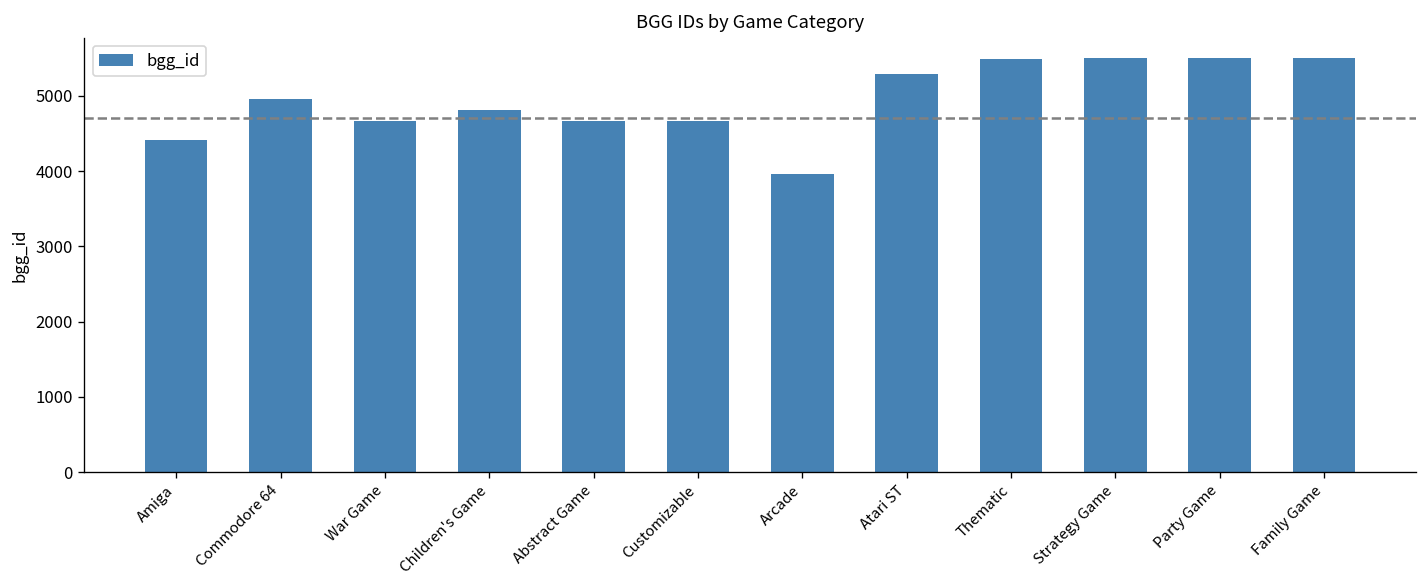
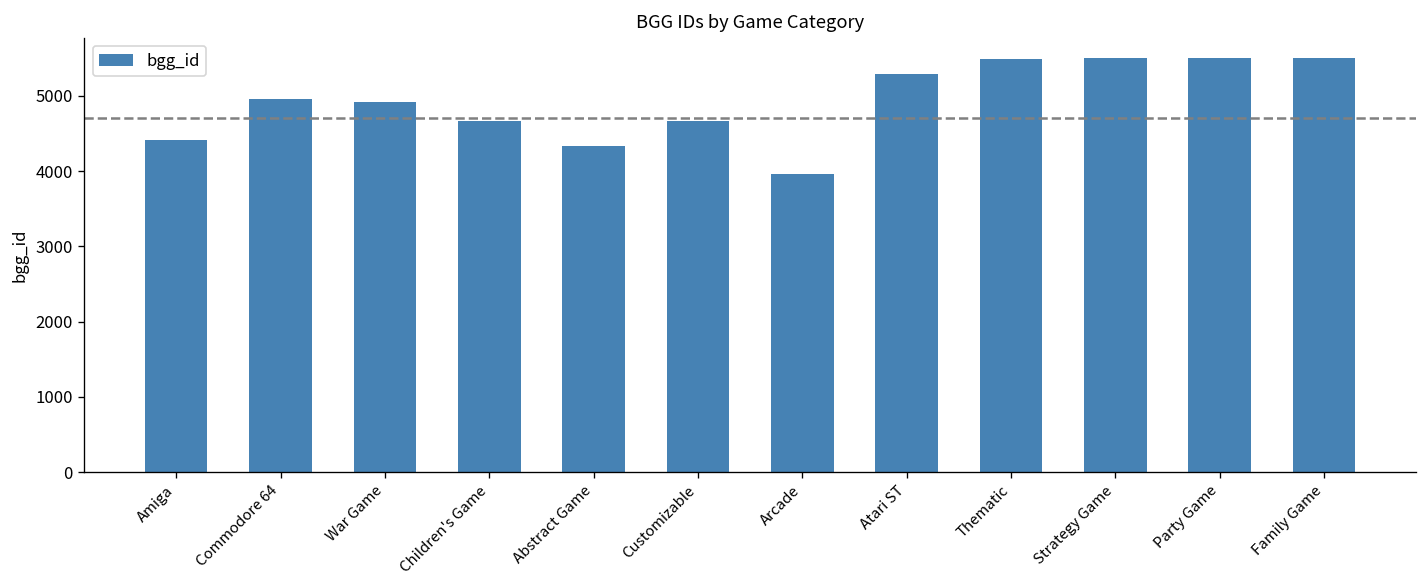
  {
    "Amiga": 4400,
    "Commodore 64": 5000,
-   "War Game": 4700,
-   "Children's Game": 4800,
-   "Abstract Game": 4700,
+   "War Game": 4900,
+   "Children's Game": 4700,
+   "Abstract Game": 4300,
    "Customizable": 4700,
    "Arcade": 4000,
    "Atari ST": 5300,
    "Thematic": 5500,
    "Strategy Game": 5500,
    "Party Game": 5500,
    "Family Game": 5500
  }
